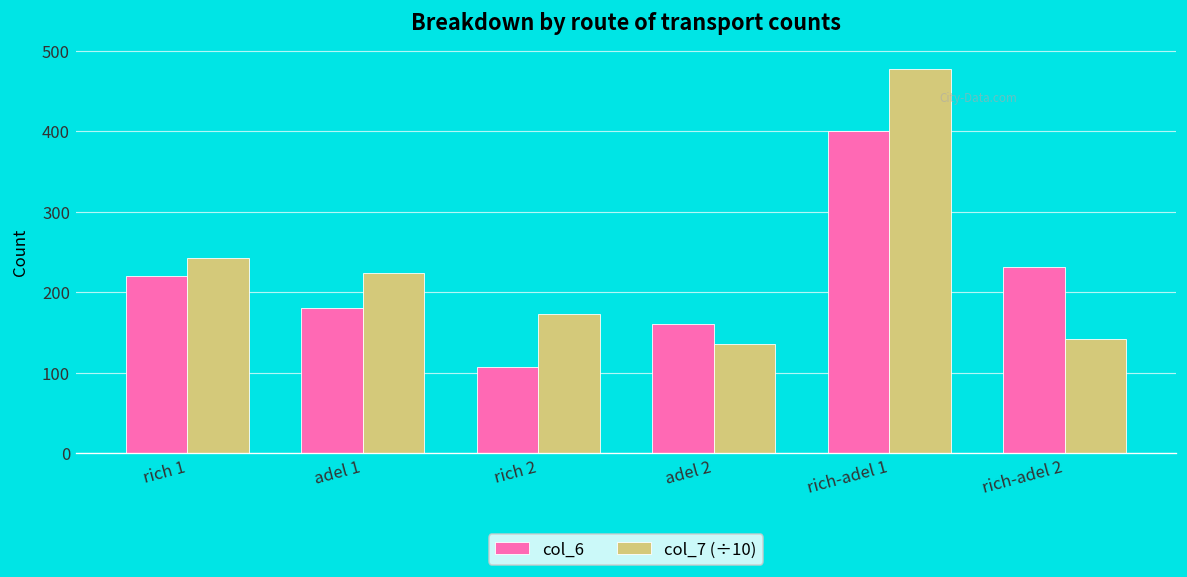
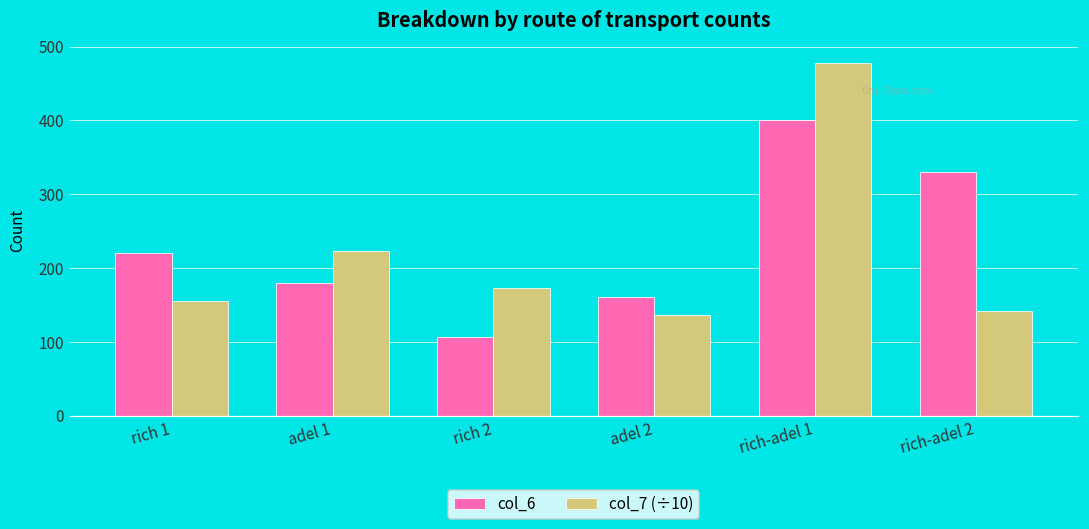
  {
    "col_6": {
      "rich 1": 220,
      "adel 1": 180,
      "rich 2": 110,
      "adel 2": 160,
      "rich-adel 1": 400,
-     "rich-adel 2": 230
+     "rich-adel 2": 330
    },
    "col_7 (÷10)": {
-     "rich 1": 240,
+     "rich 1": 160,
      "adel 1": 220,
      "rich 2": 170,
      "adel 2": 140,
      "rich-adel 1": 480,
      "rich-adel 2": 140
    }
  }
